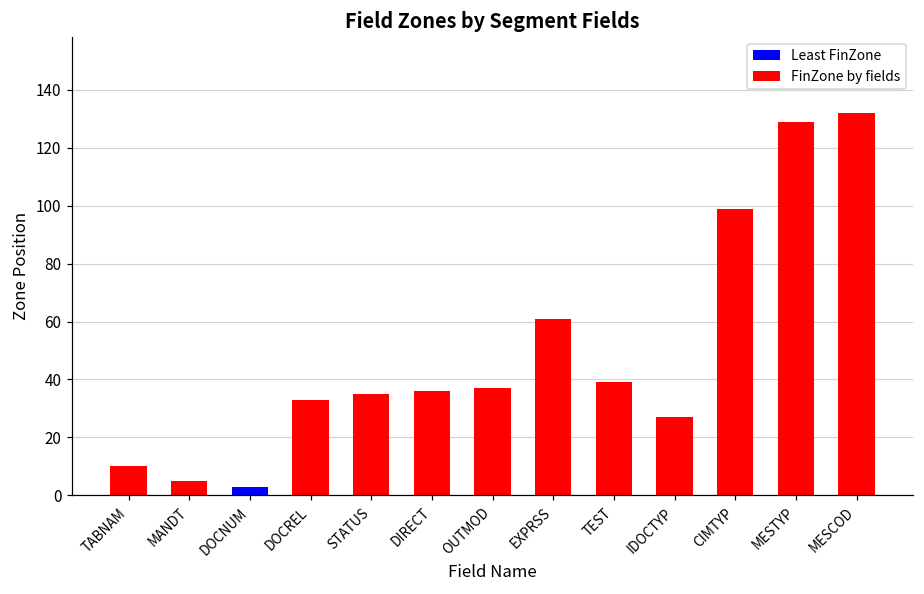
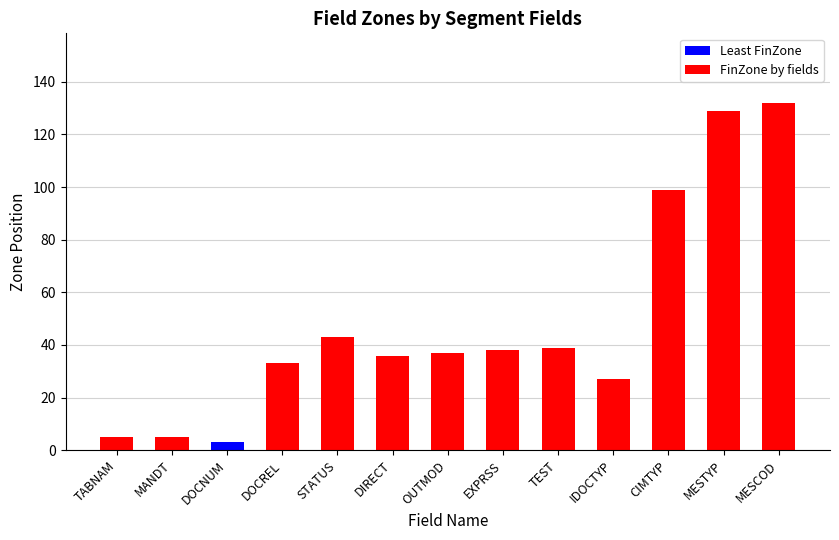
  {
-   "TABNAM": 10,
+   "TABNAM": 5,
    "MANDT": 5,
    "DOCNUM": 3,
    "DOCREL": 33,
-   "STATUS": 35,
+   "STATUS": 43,
    "DIRECT": 36,
    "OUTMOD": 37,
-   "EXPRSS": 61,
+   "EXPRSS": 38,
    "TEST": 39,
    "IDOCTYP": 27,
    "CIMTYP": 99,
    "MESTYP": 129,
    "MESCOD": 132
  }
